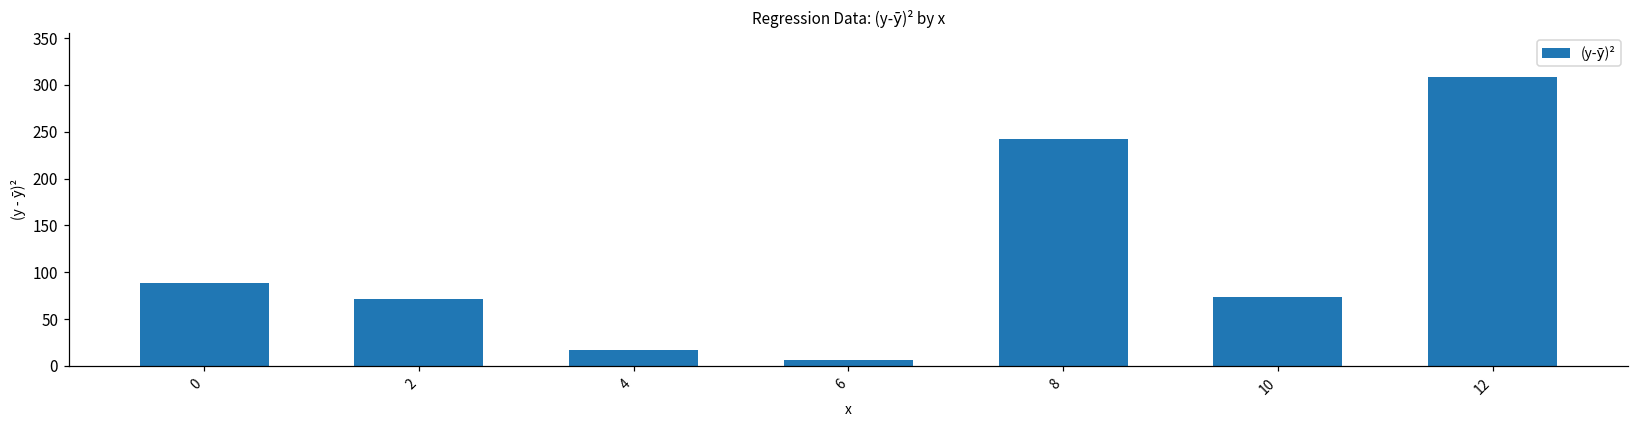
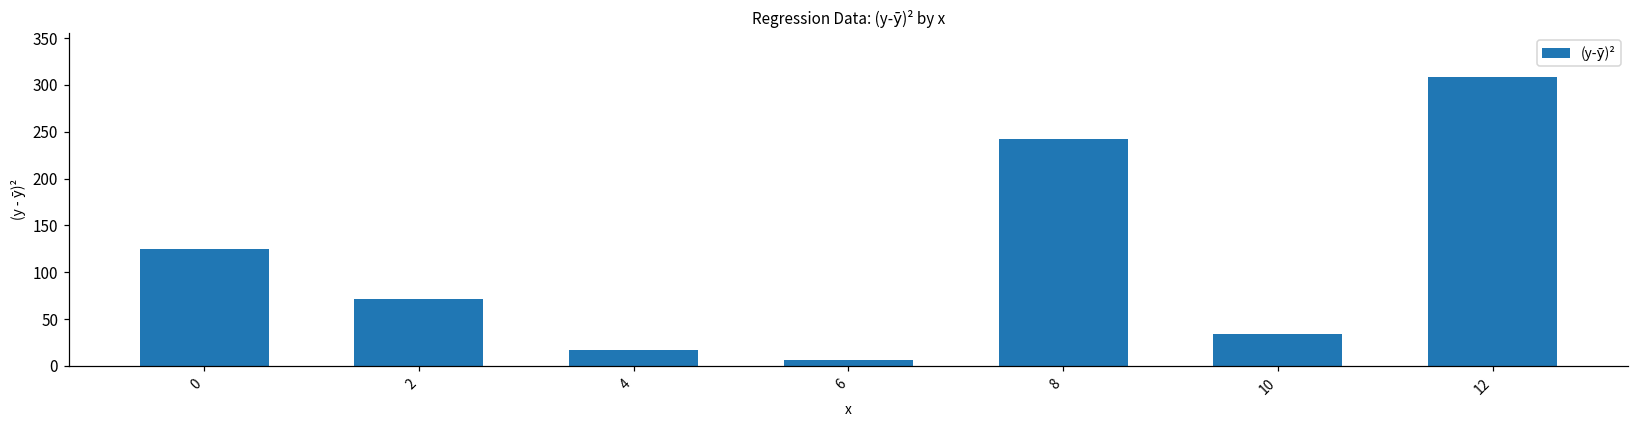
  {
-   "0": 90,
+   "0": 120,
    "2": 70,
    "4": 20,
    "6": 10,
    "8": 240,
-   "10": 70,
+   "10": 30,
    "12": 310
  }
